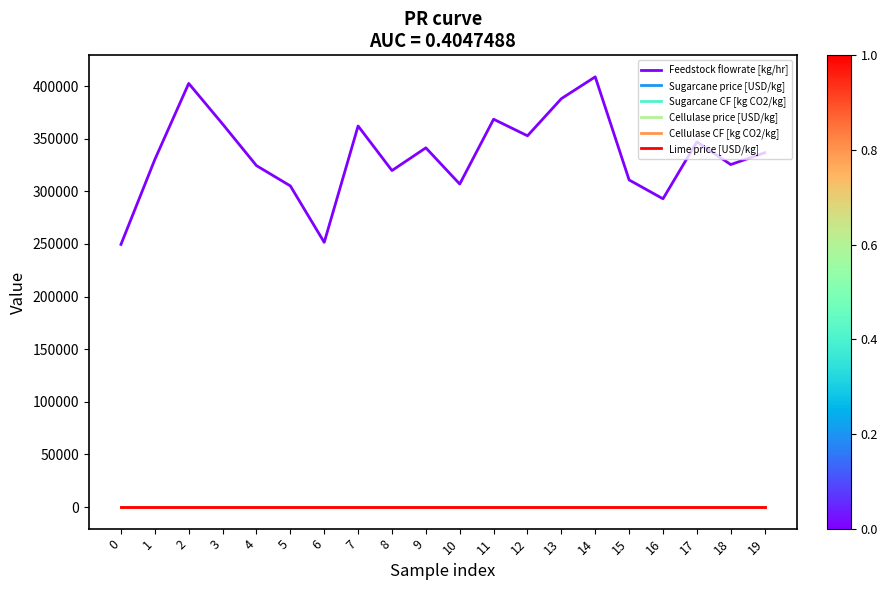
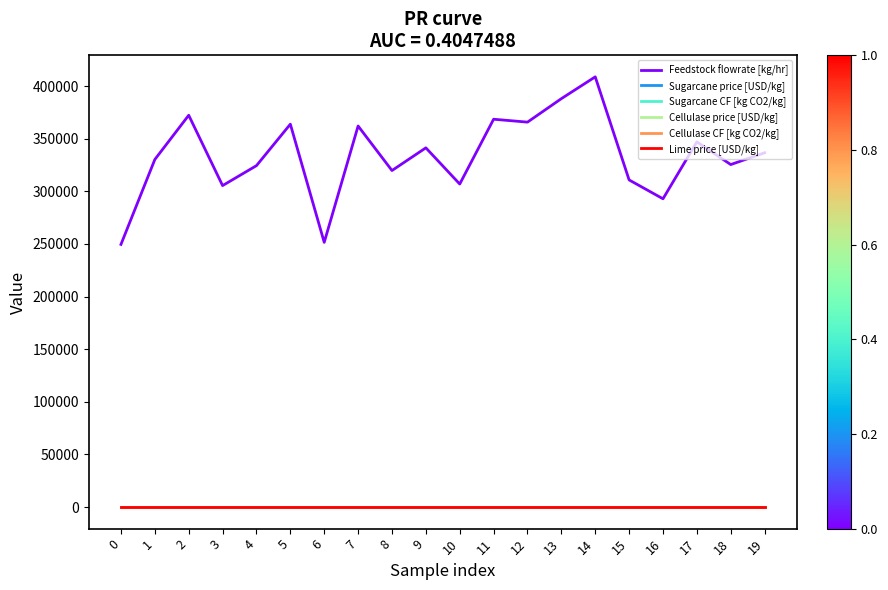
  {
    "Feedstock flowrate [kg/hr]": {
      "0": 250000,
      "1": 330000,
-     "2": 402000,
-     "3": 364000,
+     "2": 372000,
+     "3": 305000,
      "4": 324000,
-     "5": 305000,
+     "5": 364000,
      "6": 252000,
      "7": 362000,
      "8": 320000,
      "9": 341000,
      "10": 307000,
      "11": 368000,
-     "12": 353000,
+     "12": 366000,
      "13": 388000,
      "14": 409000,
      "15": 311000,
      "16": 293000,
      "18": 325000
    },
    "Lime price [USD/kg]": {
      "0": 0,
      "1": 0,
      "2": 0,
      "3": 0,
      "4": 0,
      "5": 0,
      "6": 0,
      "7": 0,
      "8": 0,
      "9": 0,
      "10": 0,
      "11": 0,
      "12": 0,
      "13": 0,
      "14": 0,
      "15": 0,
      "16": 0,
      "17": 0,
      "18": 0,
      "19": 0
    }
  }
